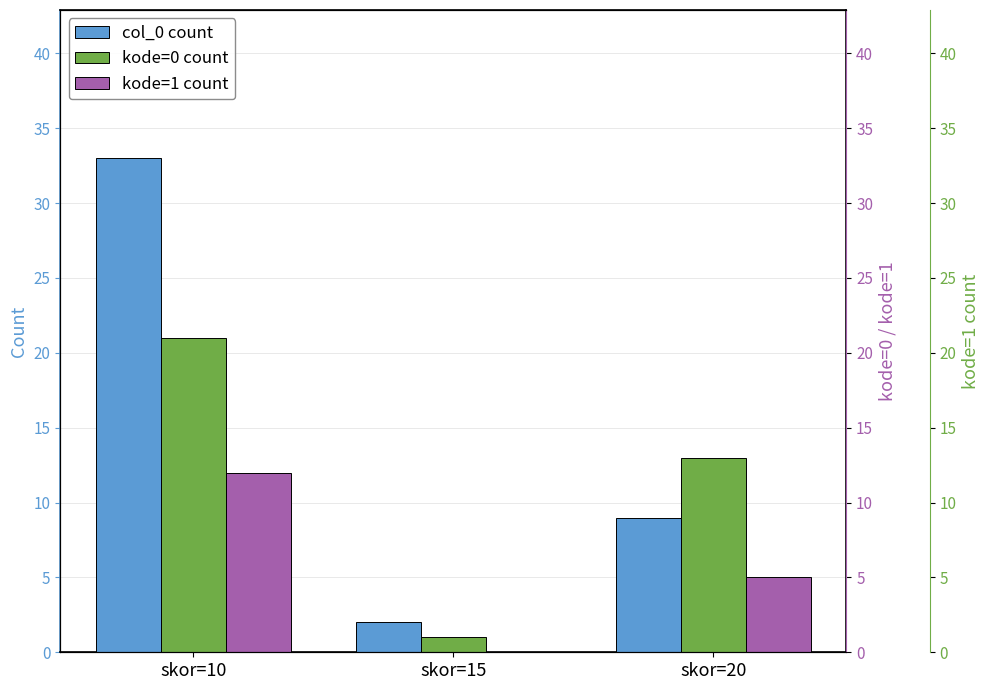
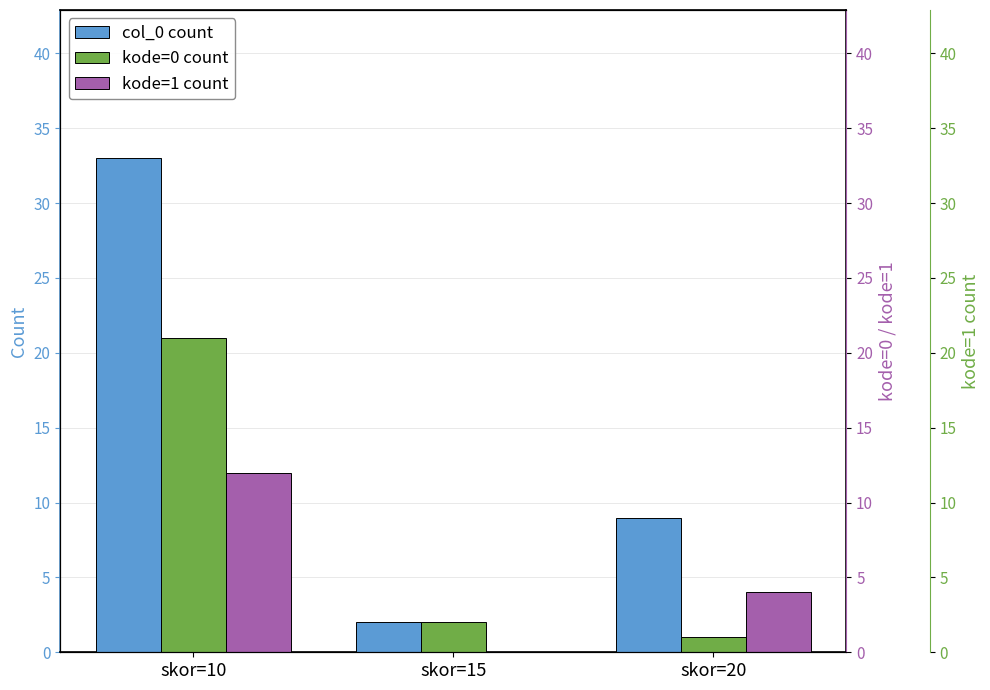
  {
    "col_0 count": {
      "skor=10": 33,
      "skor=15": 2,
      "skor=20": 9
    },
    "kode=0 count": {
      "skor=10": 21,
-     "skor=15": 1,
-     "skor=20": 13
+     "skor=15": 2,
+     "skor=20": 1
    },
    "kode=1 count": {
      "skor=10": 12,
      "skor=15": 0,
-     "skor=20": 5
+     "skor=20": 4
    }
  }
